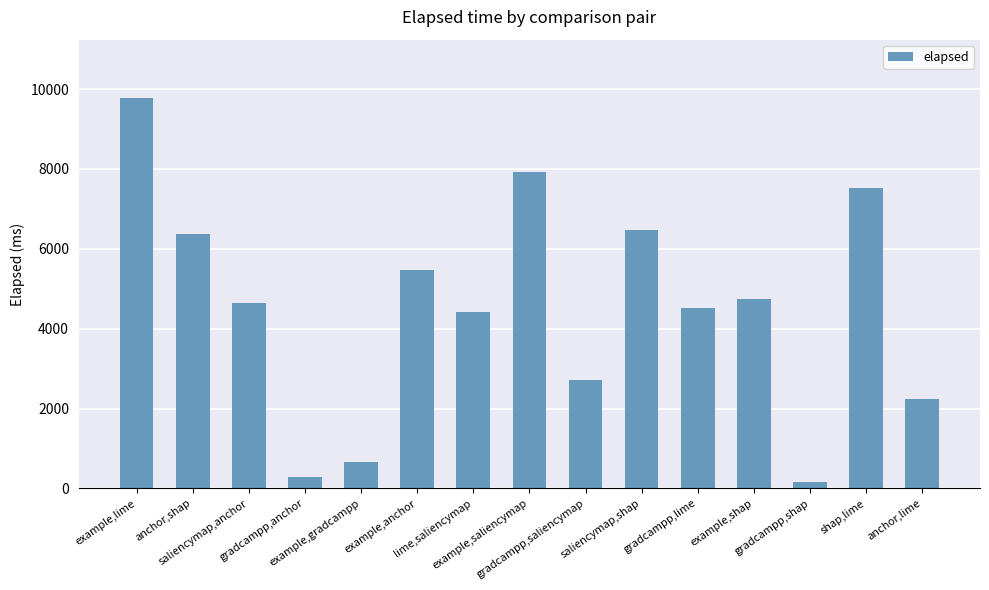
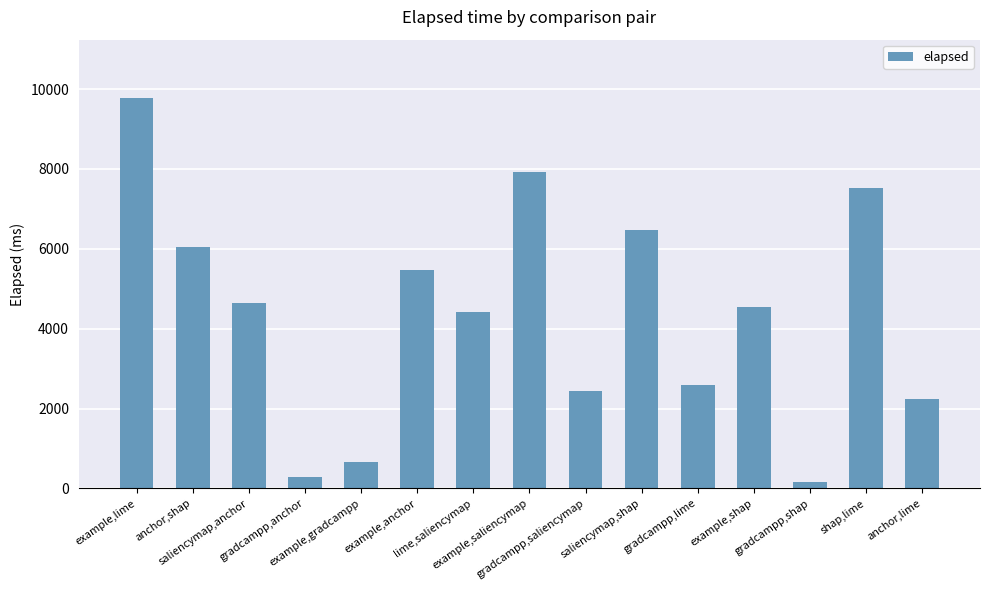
  {
    "example,lime": 9800,
-   "anchor,shap": 6400,
+   "anchor,shap": 6000,
    "saliencymap,anchor": 4600,
    "gradcampp,anchor": 300,
    "example,gradcampp": 600,
    "example,anchor": 5500,
    "lime,saliencymap": 4400,
    "example,saliencymap": 7900,
-   "gradcampp,saliencymap": 2700,
+   "gradcampp,saliencymap": 2400,
    "saliencymap,shap": 6500,
-   "gradcampp,lime": 4500,
-   "example,shap": 4700,
+   "gradcampp,lime": 2600,
+   "example,shap": 4500,
    "gradcampp,shap": 200,
    "shap,lime": 7500,
    "anchor,lime": 2200
  }
